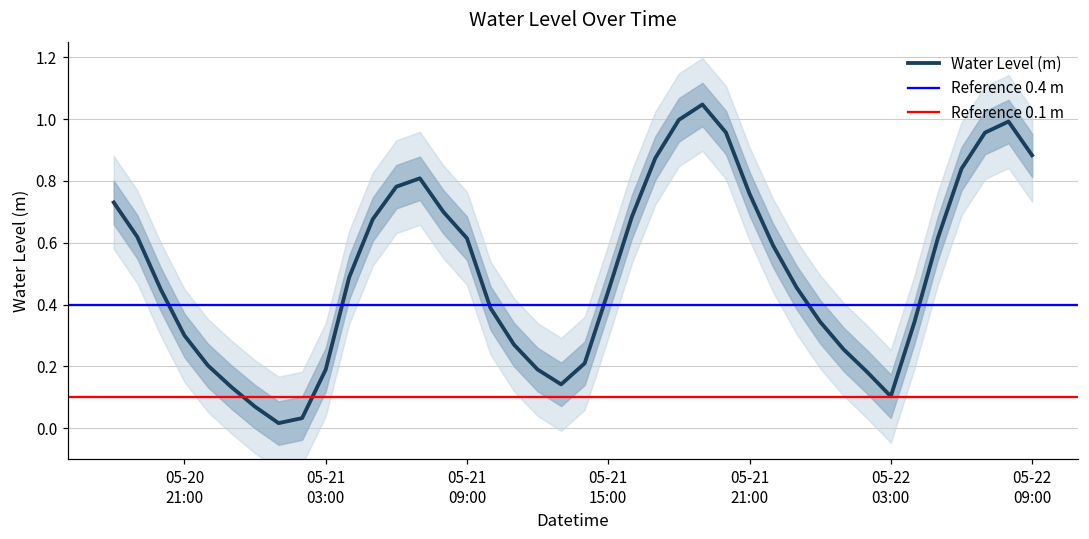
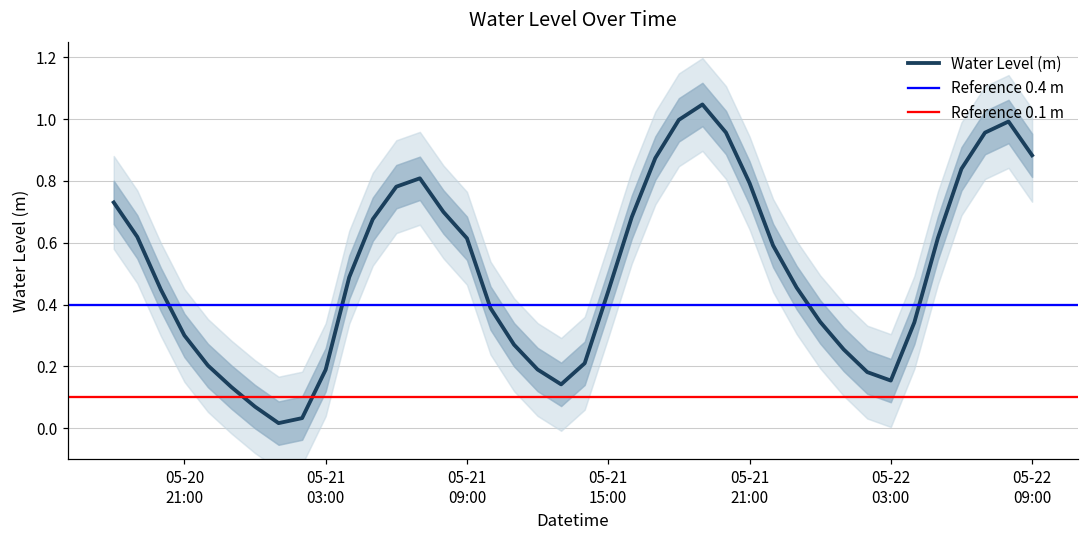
  {
    "Water Level (m)": {
      "05-20 21:00": 0.30,
      "05-21 03:00": 0.19,
      "05-21 09:00": 0.61,
      "05-21 15:00": 0.44,
-     "05-21 21:00": 0.76,
-     "05-22 03:00": 0.10,
+     "05-21 21:00": 0.79,
+     "05-22 03:00": 0.15,
      "05-22 09:00": 0.88
    }
  }
